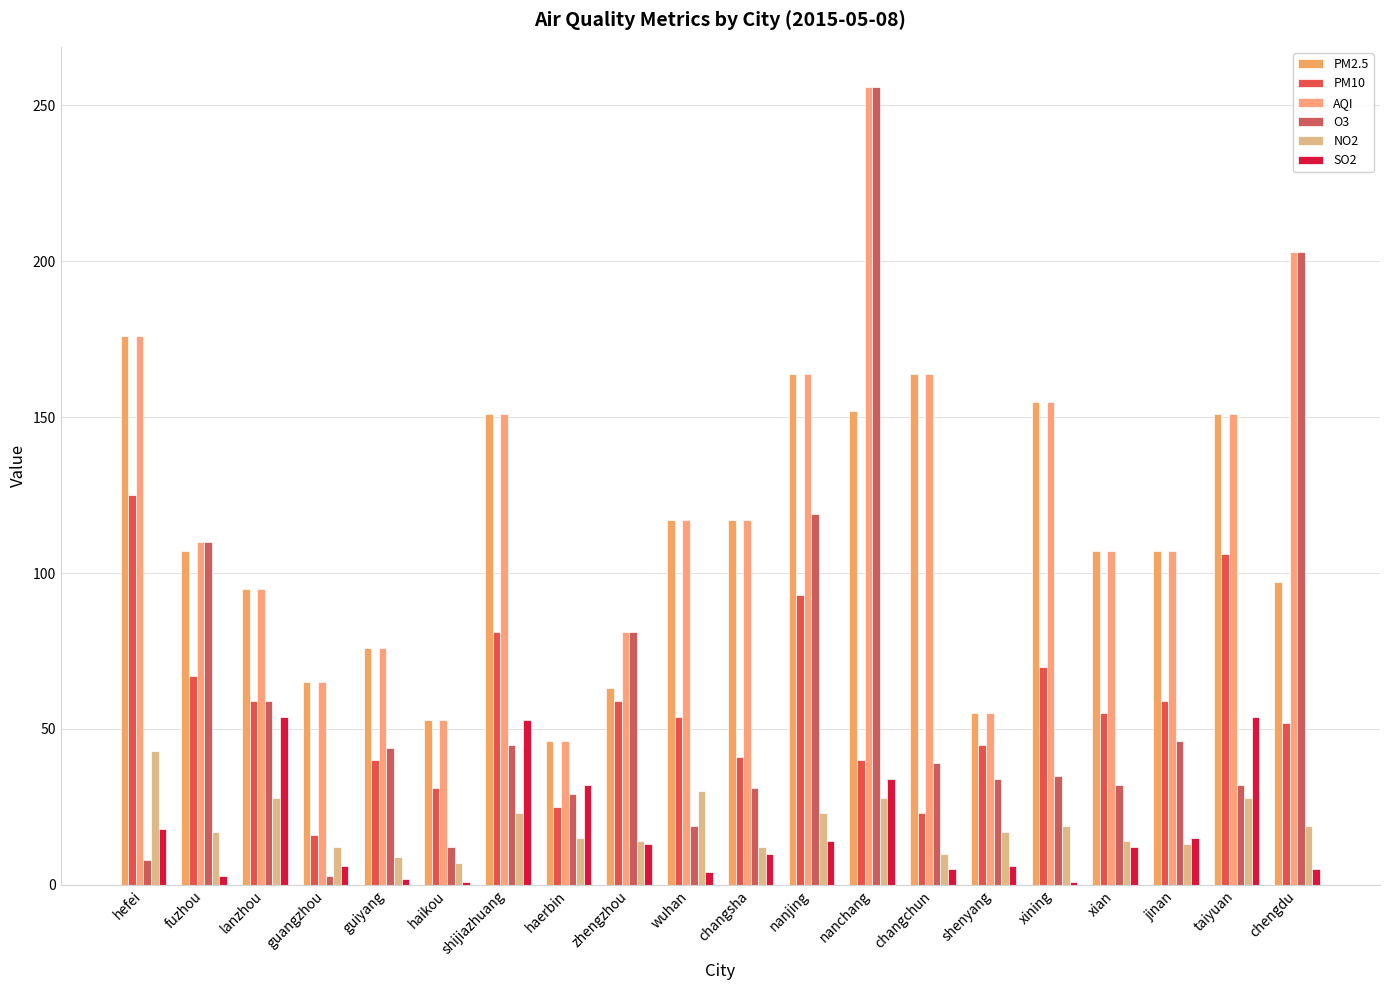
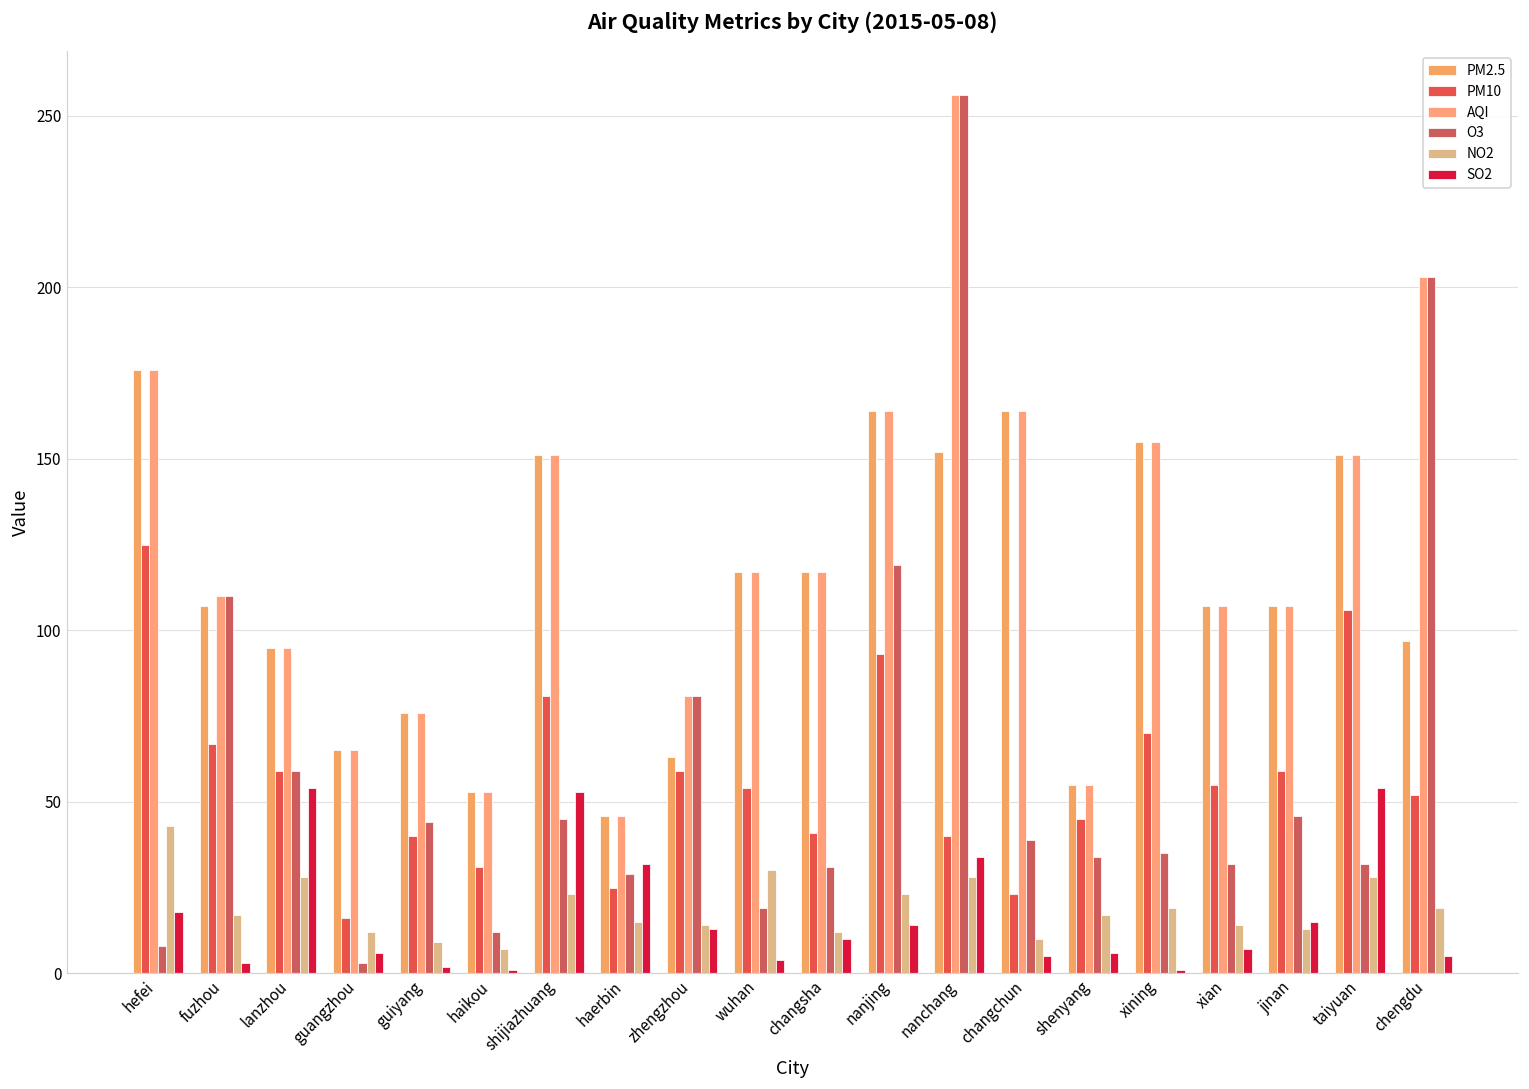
  {
    "SO2": {
      "hefei": 18,
      "fuzhou": 3,
      "lanzhou": 54,
      "guangzhou": 6,
      "guiyang": 2,
      "haikou": 1,
      "shijiazhuang": 53,
      "haerbin": 32,
      "zhengzhou": 13,
      "wuhan": 4,
      "changsha": 10,
      "nanjing": 14,
      "nanchang": 34,
      "changchun": 5,
      "shenyang": 6,
      "xining": 1,
-     "xian": 12,
+     "xian": 7,
      "jinan": 15,
      "taiyuan": 54,
      "chengdu": 5
    }
  }
